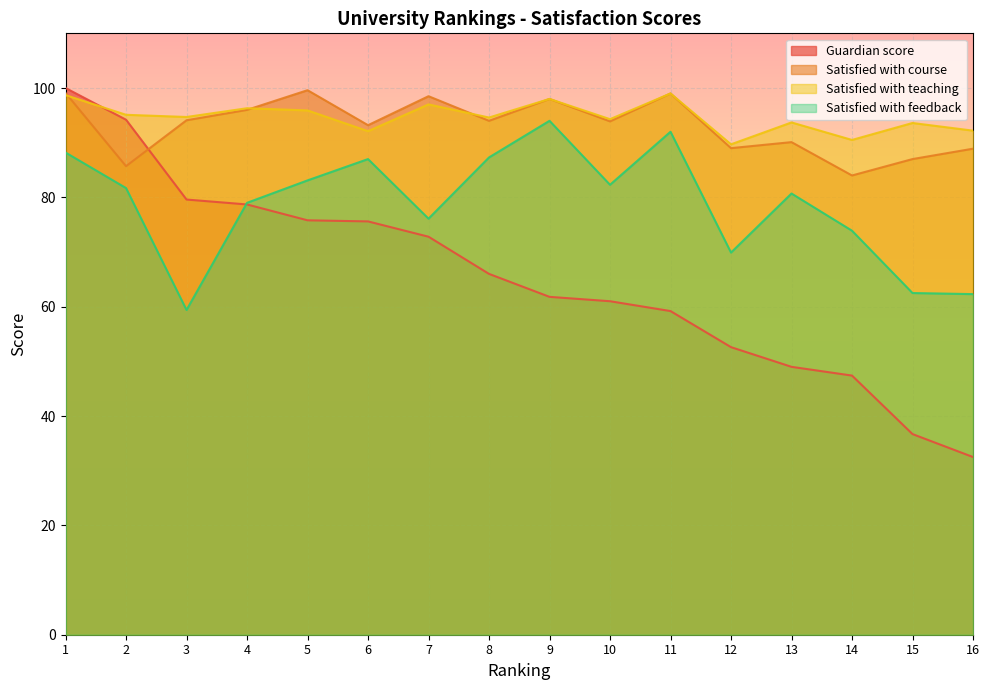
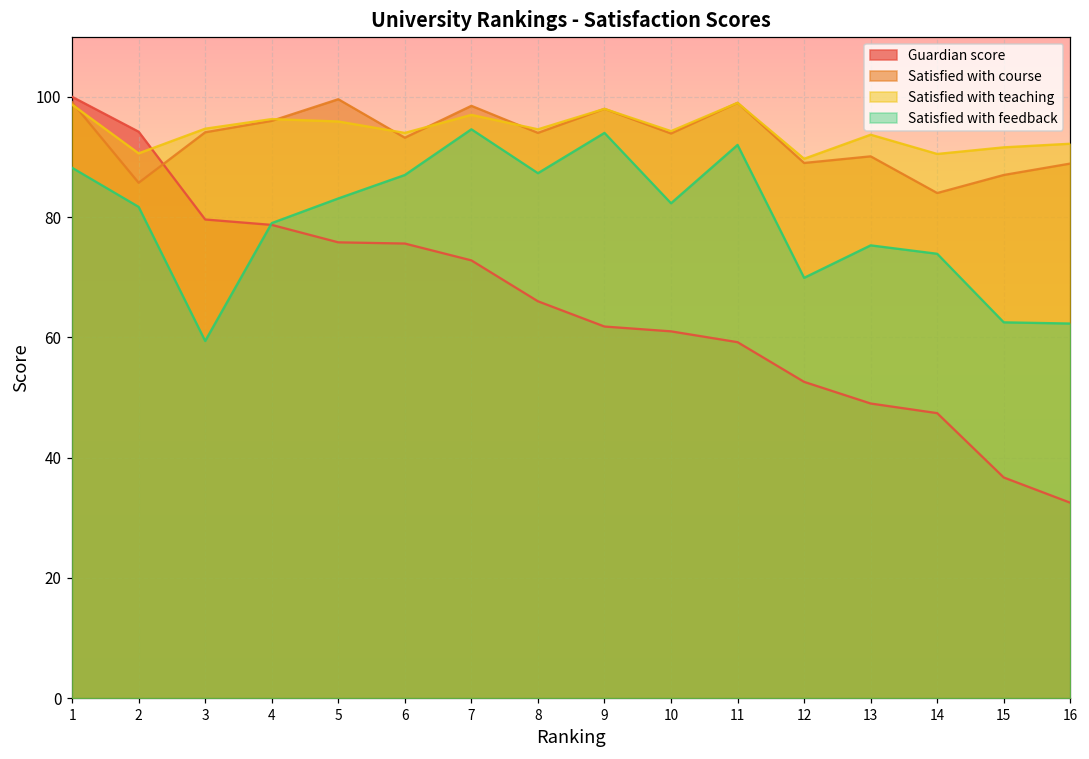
  {
    "Satisfied with teaching": {
-     "2": 95,
+     "2": 91,
      "3": 95,
      "5": 96,
-     "6": 92,
+     "6": 94,
      "7": 97,
      "8": 95,
      "12": 90,
      "13": 94,
      "14": 91,
-     "15": 94,
+     "15": 92,
      "16": 92
    },
    "Satisfied with feedback": {
      "1": 88,
      "2": 82,
      "3": 59,
      "5": 83,
      "6": 87,
-     "7": 76,
+     "7": 95,
      "8": 87,
      "9": 94,
      "10": 82,
      "11": 92,
      "12": 70,
-     "13": 81,
+     "13": 75,
      "14": 74,
      "15": 63,
      "16": 62
    }
  }
